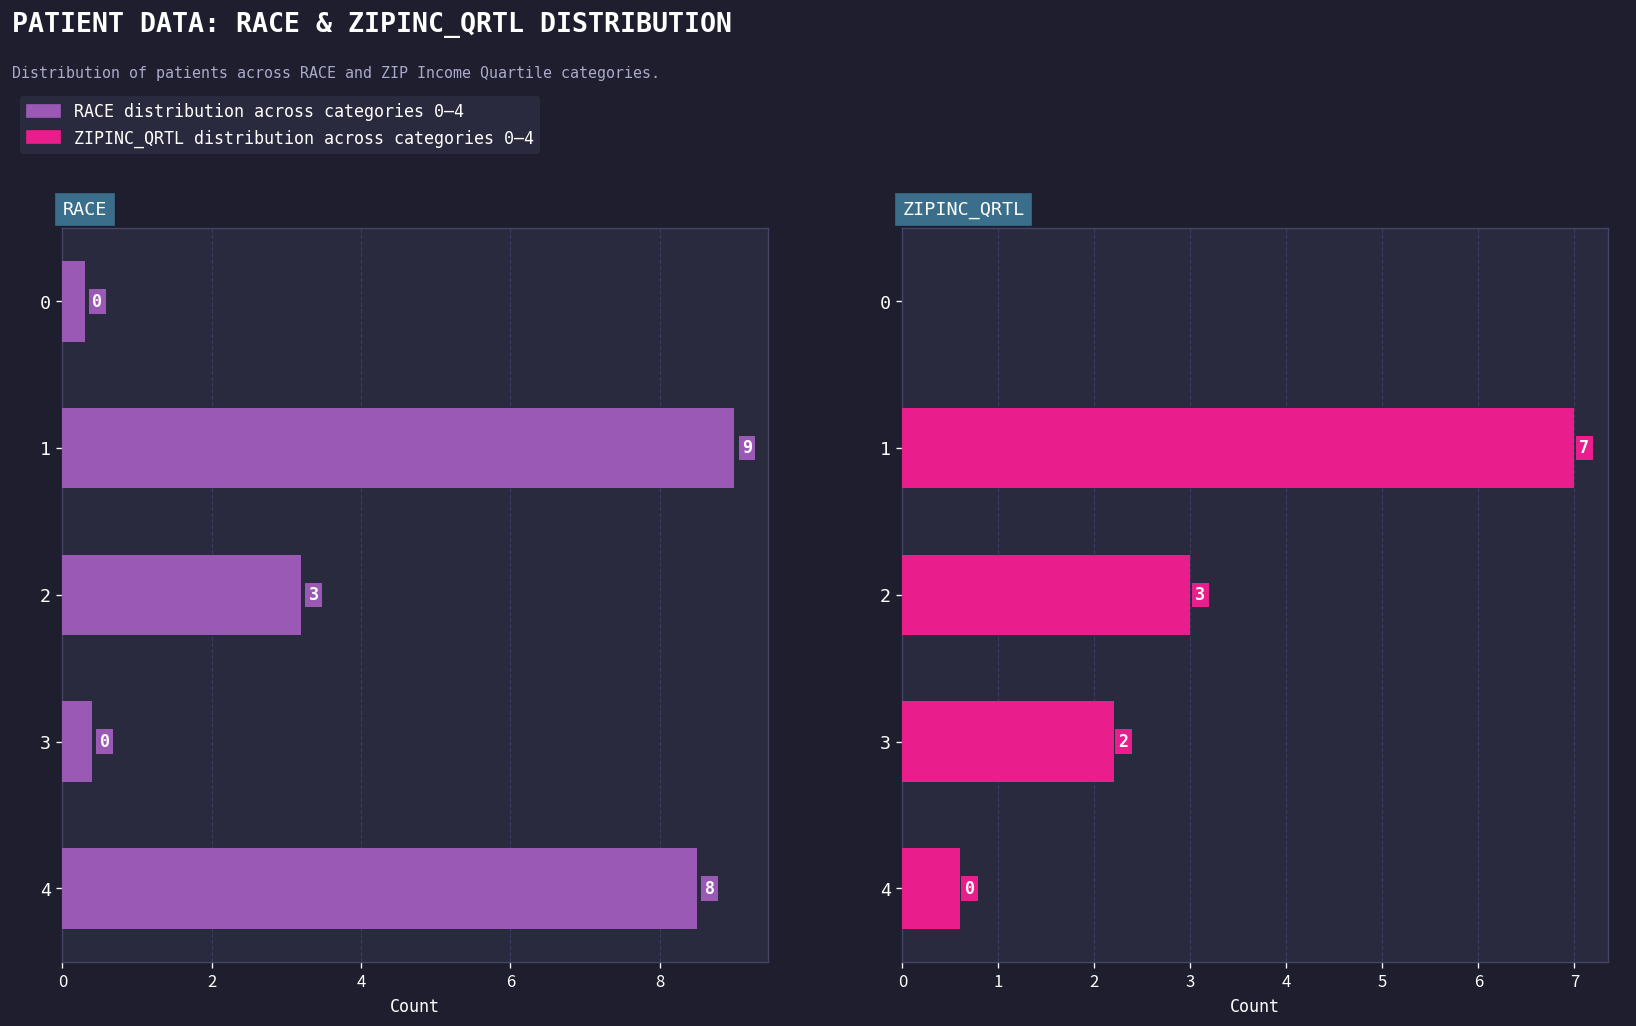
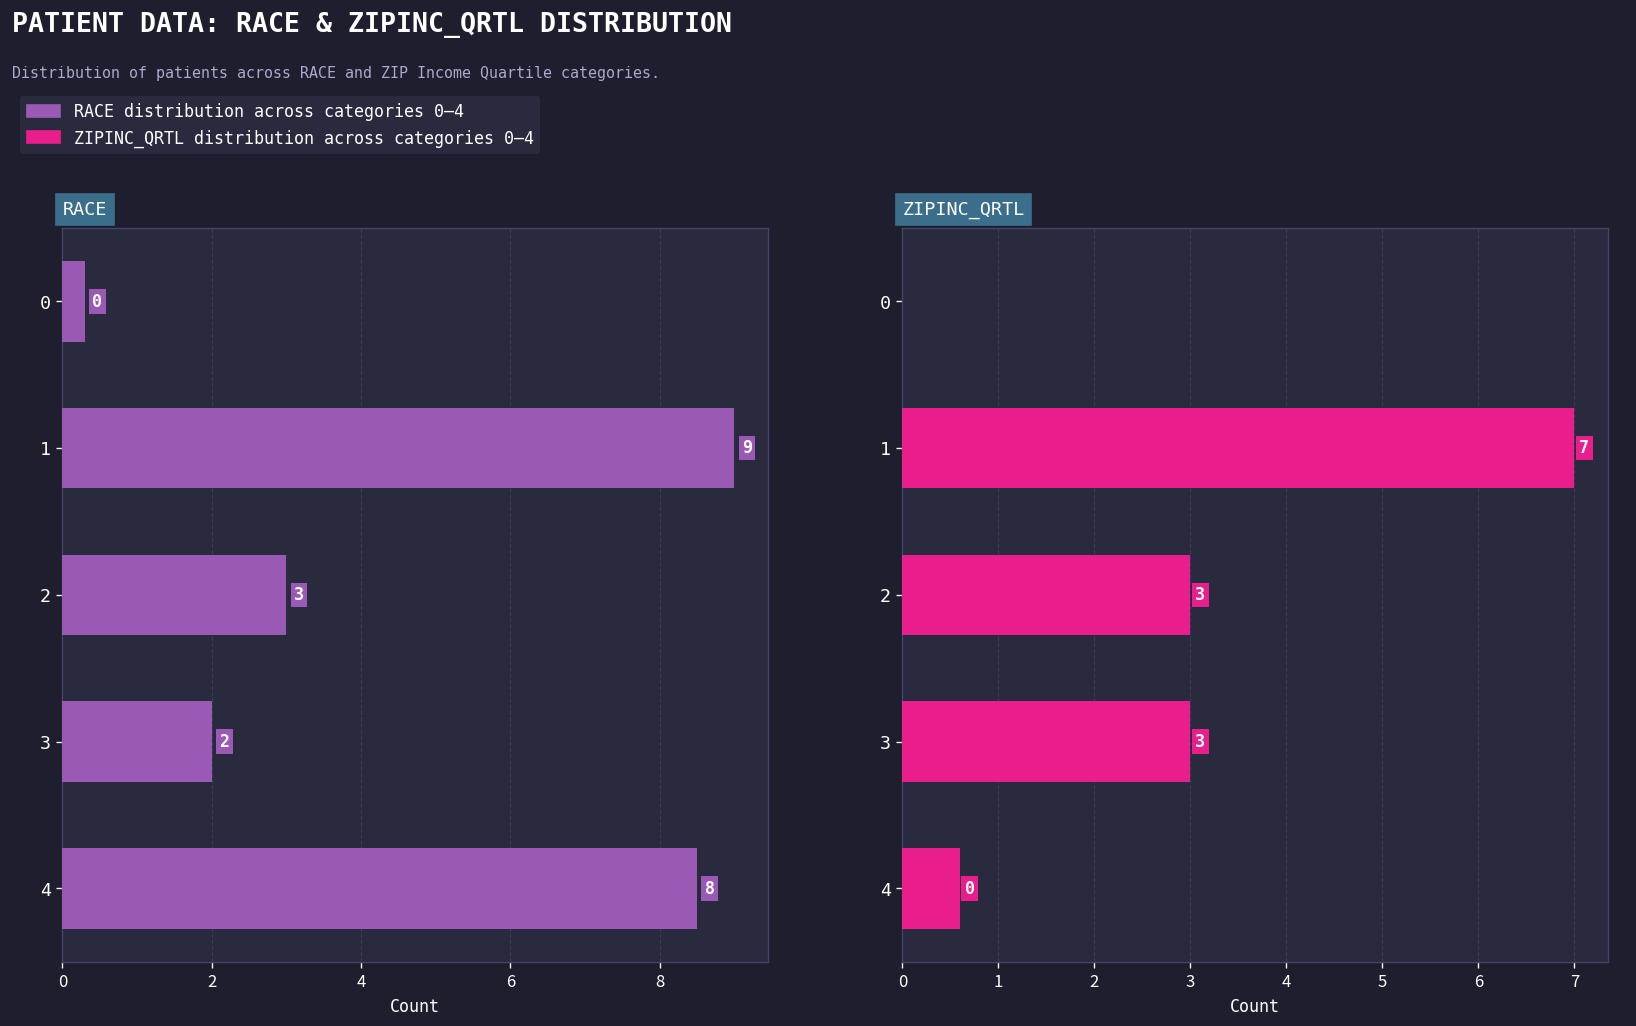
  {
    "RACE": {
-     "2": 3.2,
-     "3": 0
+     "2": 3.0,
+     "3": 2
    },
    "ZIPINC_QRTL": {
-     "3": 2
+     "3": 3
    }
  }
